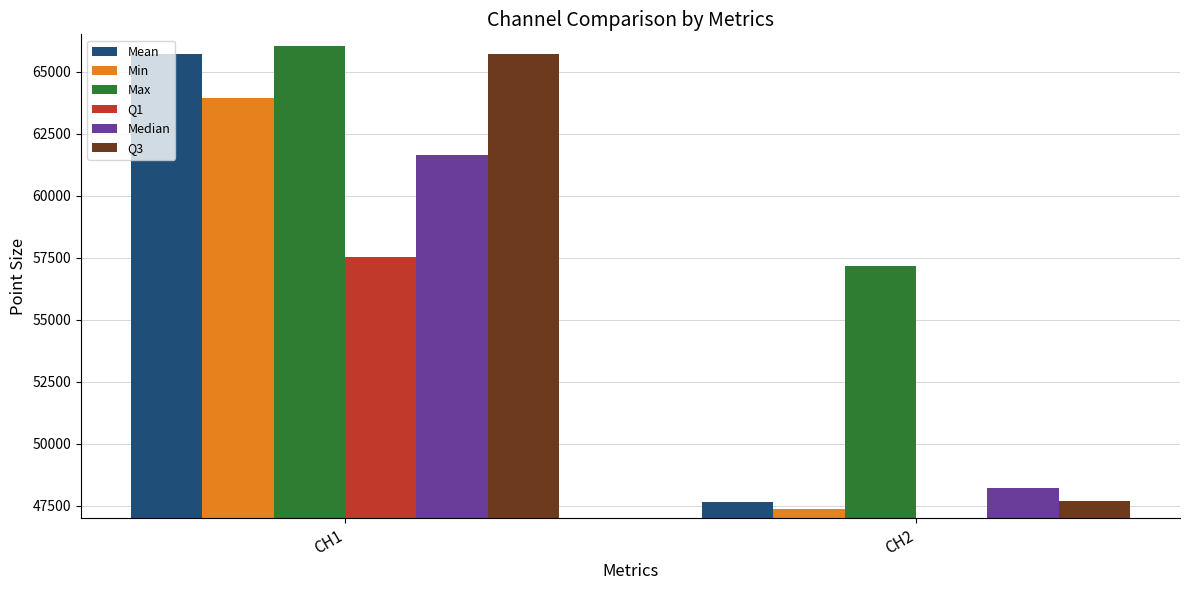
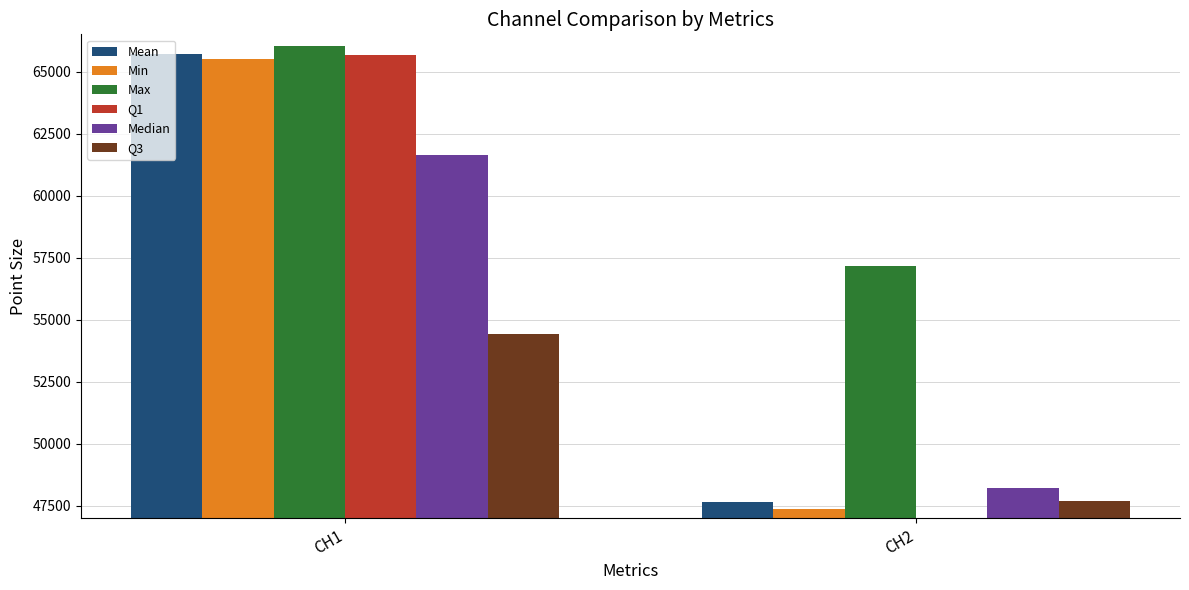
  {
    "Mean": {
      "CH2": 47700
    },
    "Min": {
-     "CH1": 63900,
+     "CH1": 65500,
      "CH2": 47400
    },
    "Max": {
      "CH1": 66000,
      "CH2": 57200
    },
    "Q1": {
-     "CH1": 57500
+     "CH1": 65700
    },
    "Median": {
      "CH1": 61600,
      "CH2": 48200
    },
    "Q3": {
-     "CH1": 65700,
+     "CH1": 54400,
      "CH2": 47700
    }
  }
